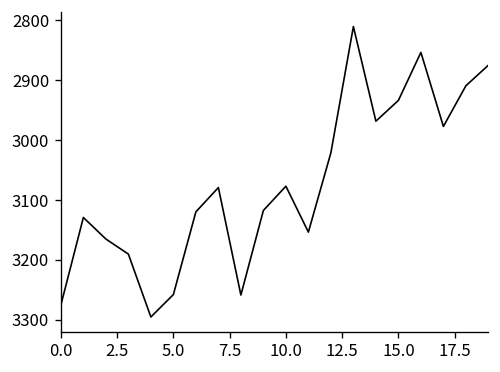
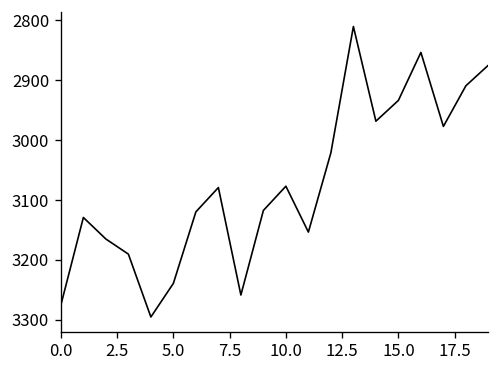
  {
    "0.0": 3280,
-   "5.0": 3260,
+   "5.0": 3240,
    "10.0": 3080,
    "15.0": 2930
  }
